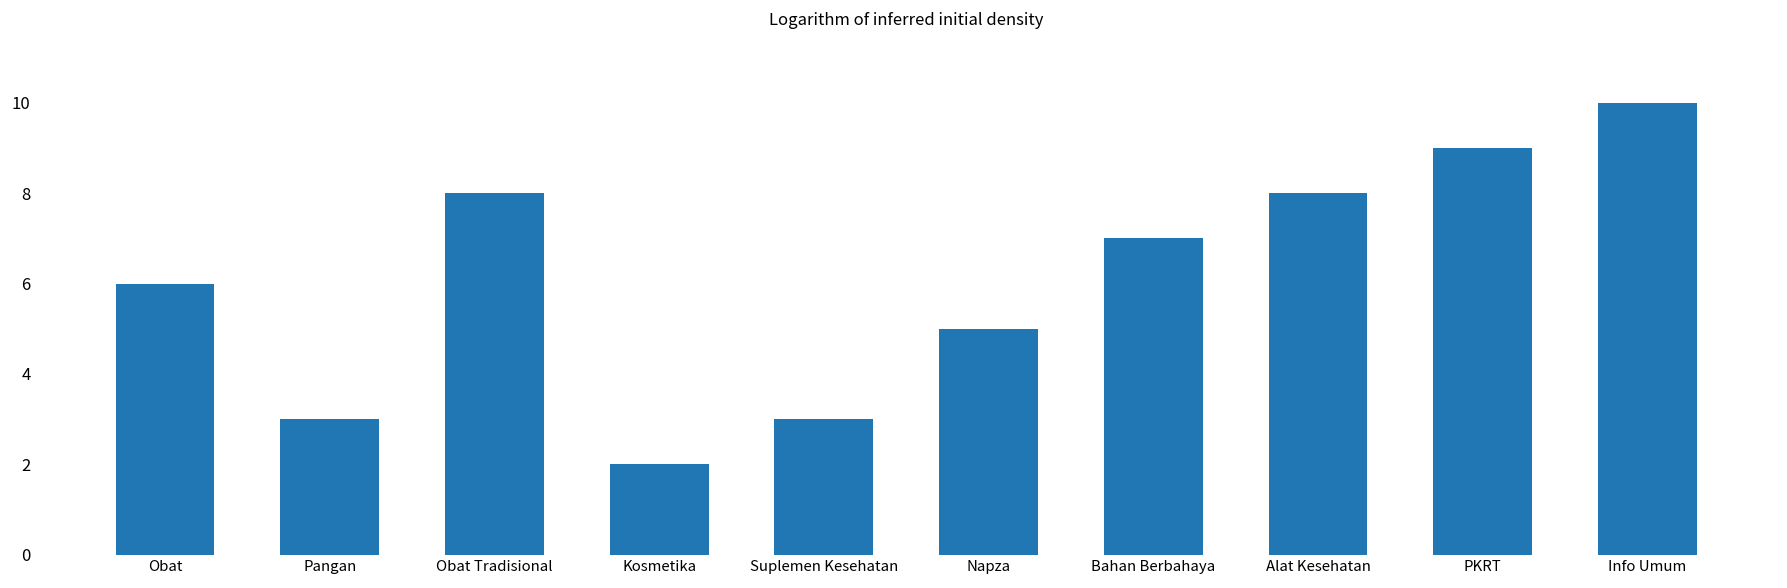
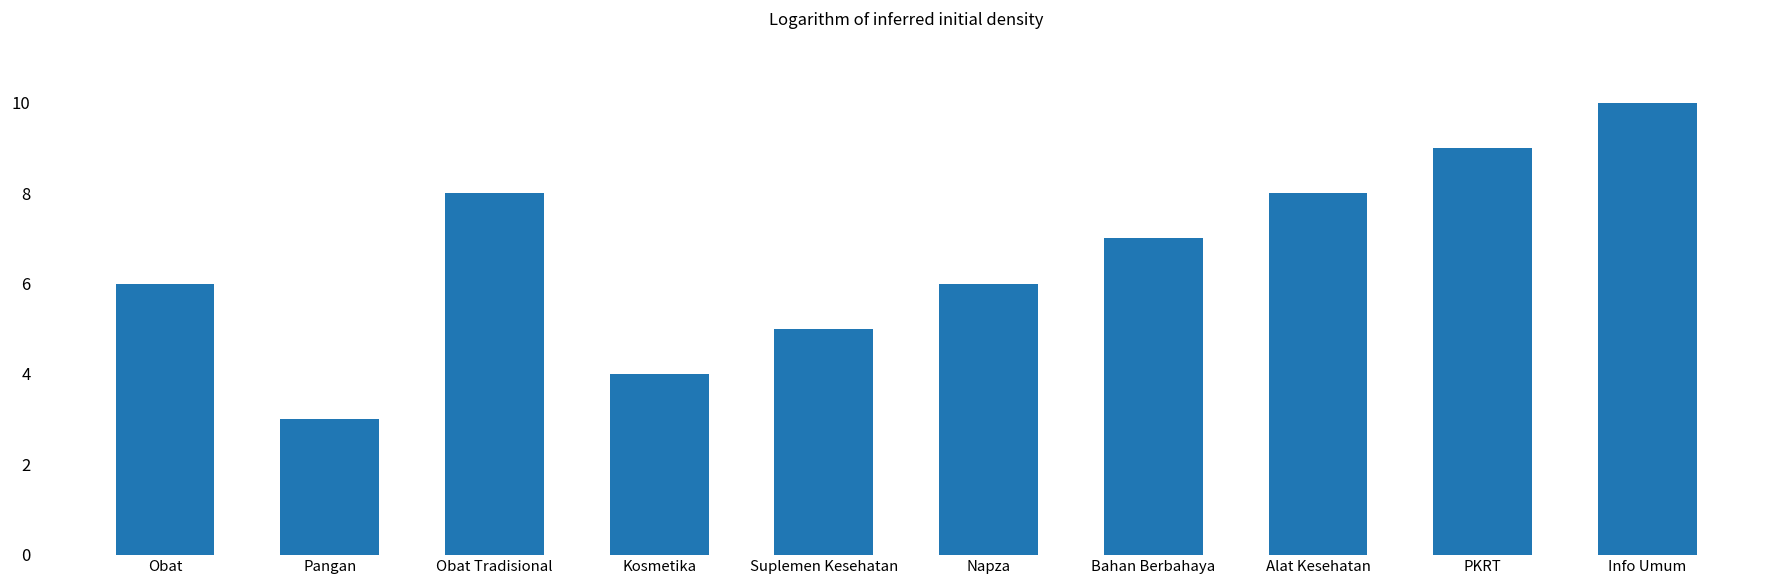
  {
    "Obat": 6,
    "Pangan": 3,
    "Obat Tradisional": 8,
-   "Kosmetika": 2,
-   "Suplemen Kesehatan": 3,
-   "Napza": 5,
+   "Kosmetika": 4,
+   "Suplemen Kesehatan": 5,
+   "Napza": 6,
    "Bahan Berbahaya": 7,
    "Alat Kesehatan": 8,
    "PKRT": 9,
    "Info Umum": 10
  }
